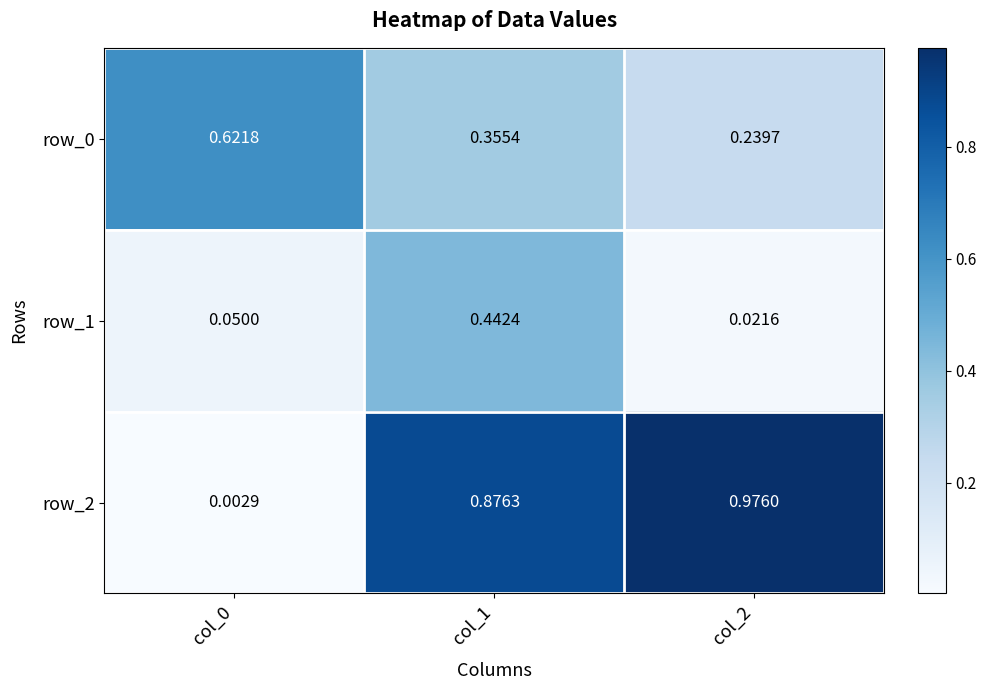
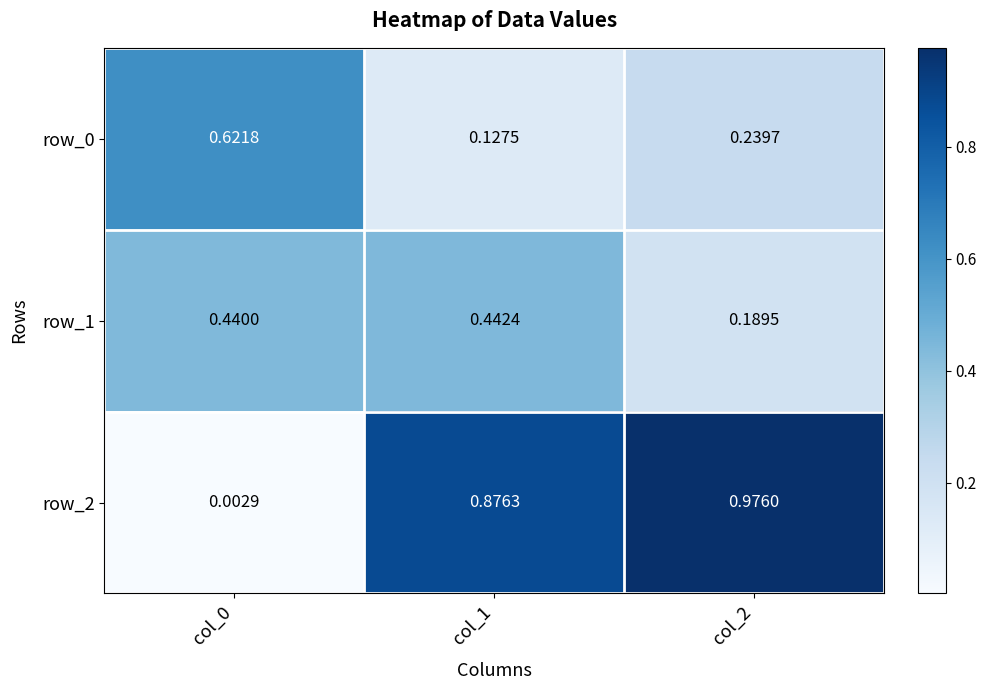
  {
    "row_0": {
      "col_0": 0.6218,
-     "col_1": 0.3554,
+     "col_1": 0.1275,
      "col_2": 0.2397
    },
    "row_1": {
-     "col_0": 0.0500,
+     "col_0": 0.4400,
      "col_1": 0.4424,
-     "col_2": 0.0216
+     "col_2": 0.1895
    },
    "row_2": {
      "col_0": 0.0029,
      "col_1": 0.8763,
      "col_2": 0.9760
    }
  }
